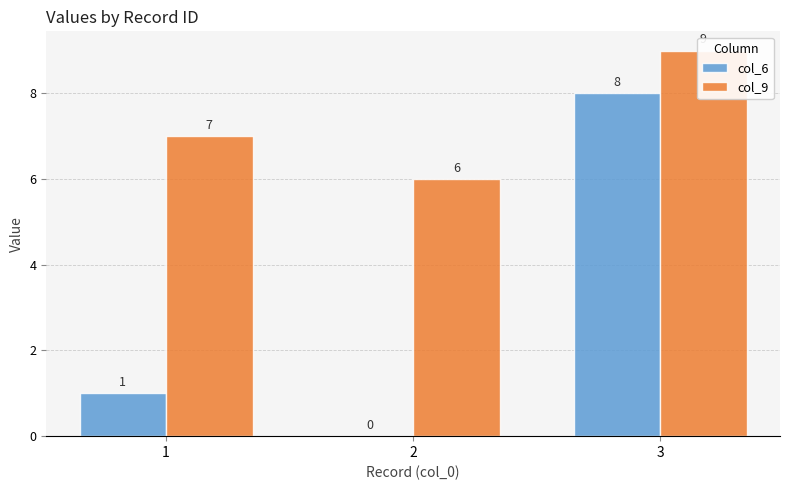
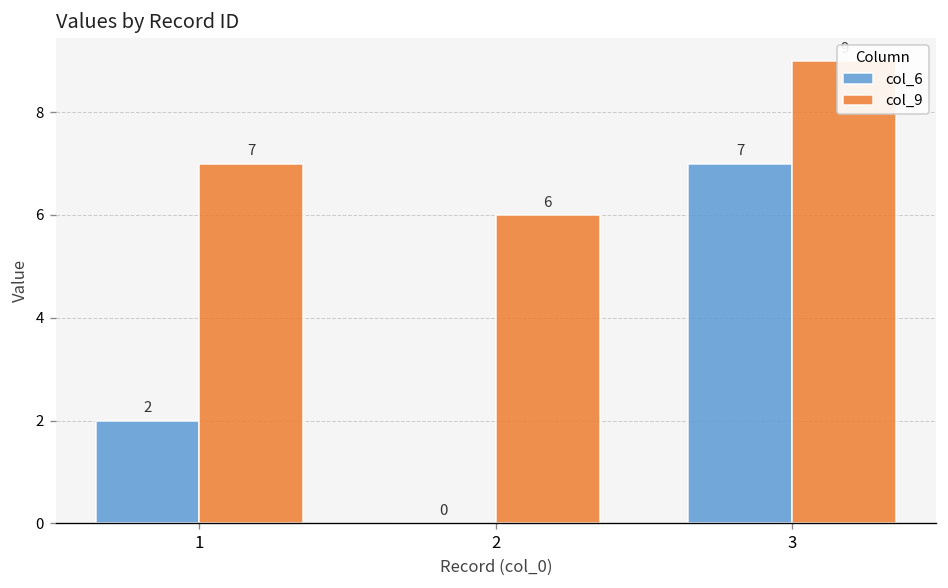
  {
    "col_6": {
-     "1": 1,
+     "1": 2,
      "2": 0,
-     "3": 8
+     "3": 7
    },
    "col_9": {
      "1": 7,
      "2": 6
    }
  }
